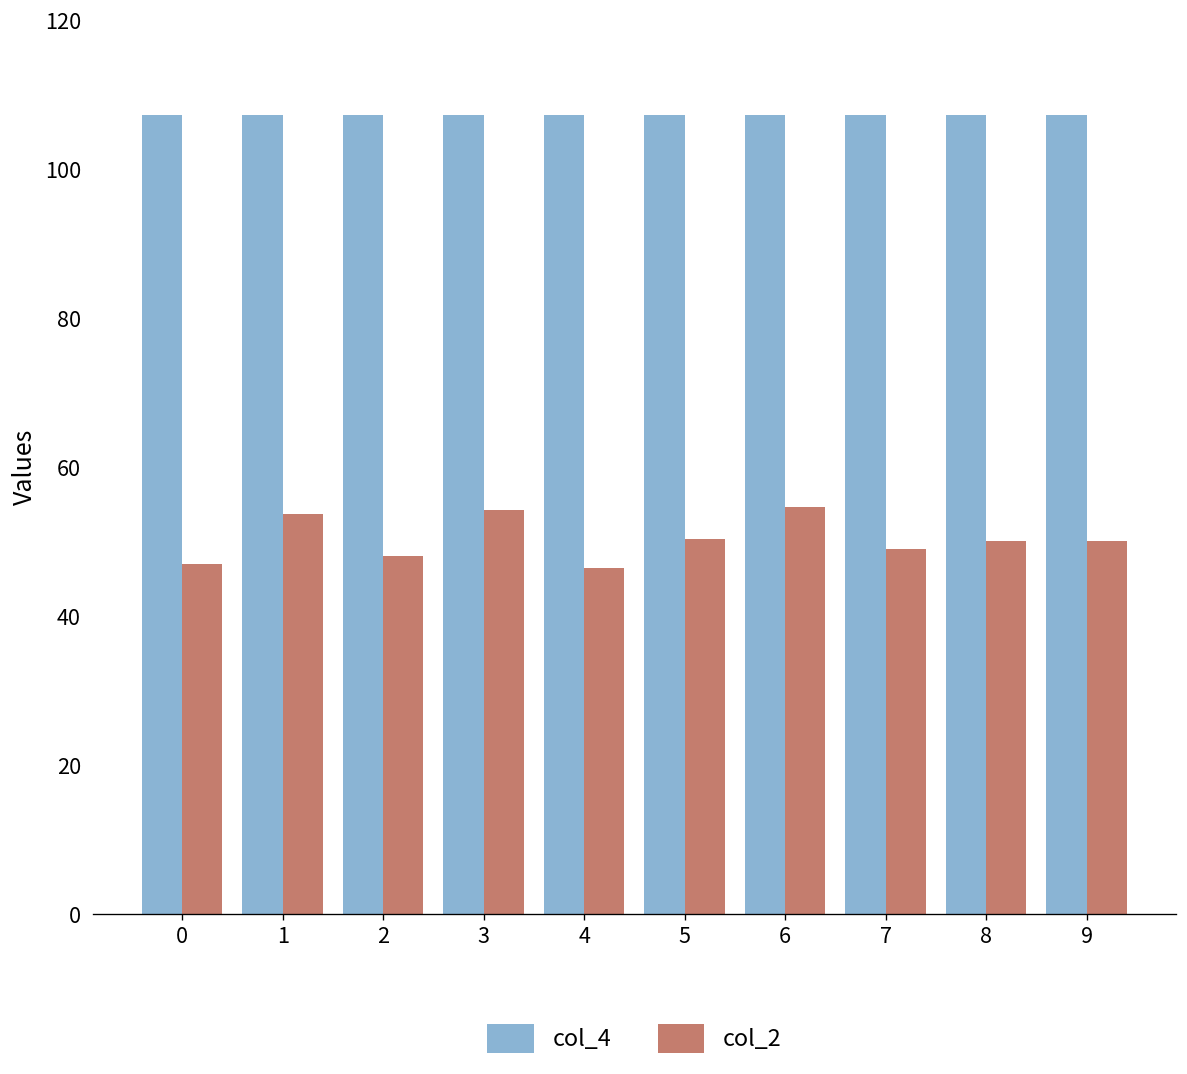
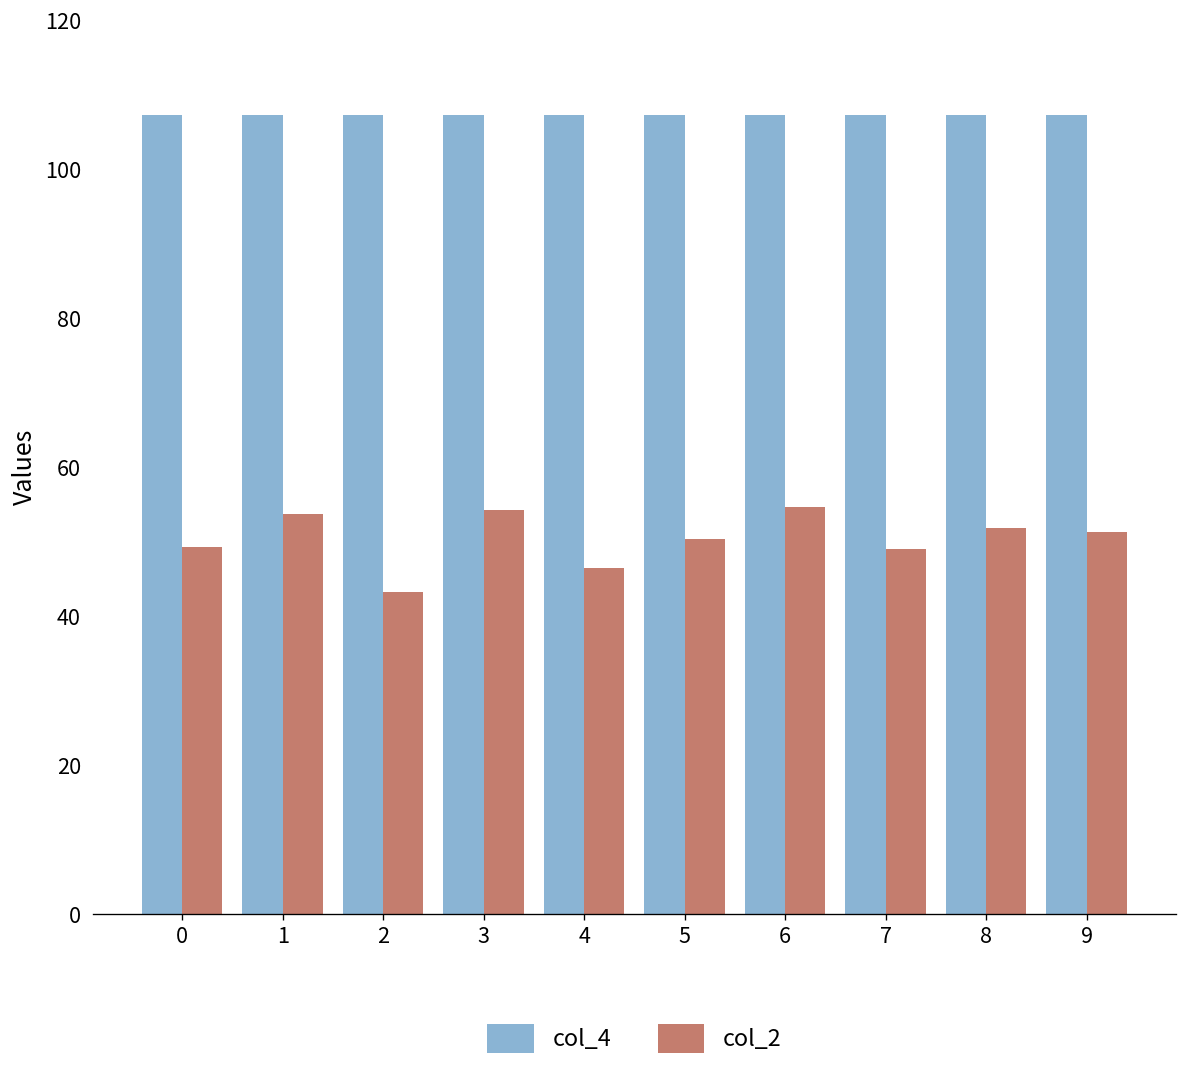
  {
    "col_4": {
      "0": 107,
      "1": 107,
      "2": 107,
      "3": 107,
      "4": 107,
      "5": 107,
      "6": 107,
      "7": 107,
      "8": 107,
      "9": 107
    },
    "col_2": {
-     "0": 47,
+     "0": 49,
      "1": 54,
-     "2": 48,
+     "2": 43,
      "3": 54,
      "4": 47,
      "5": 50,
      "6": 55,
      "7": 49,
-     "8": 50,
-     "9": 50
+     "8": 52,
+     "9": 51
    }
  }
